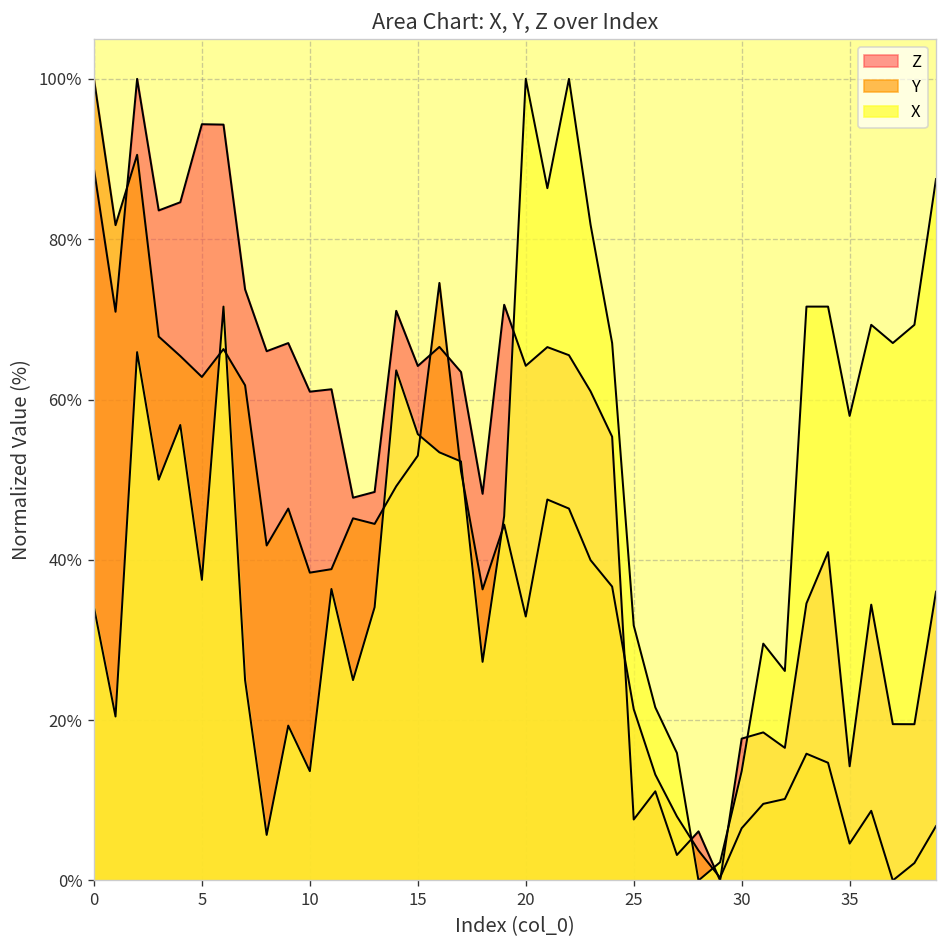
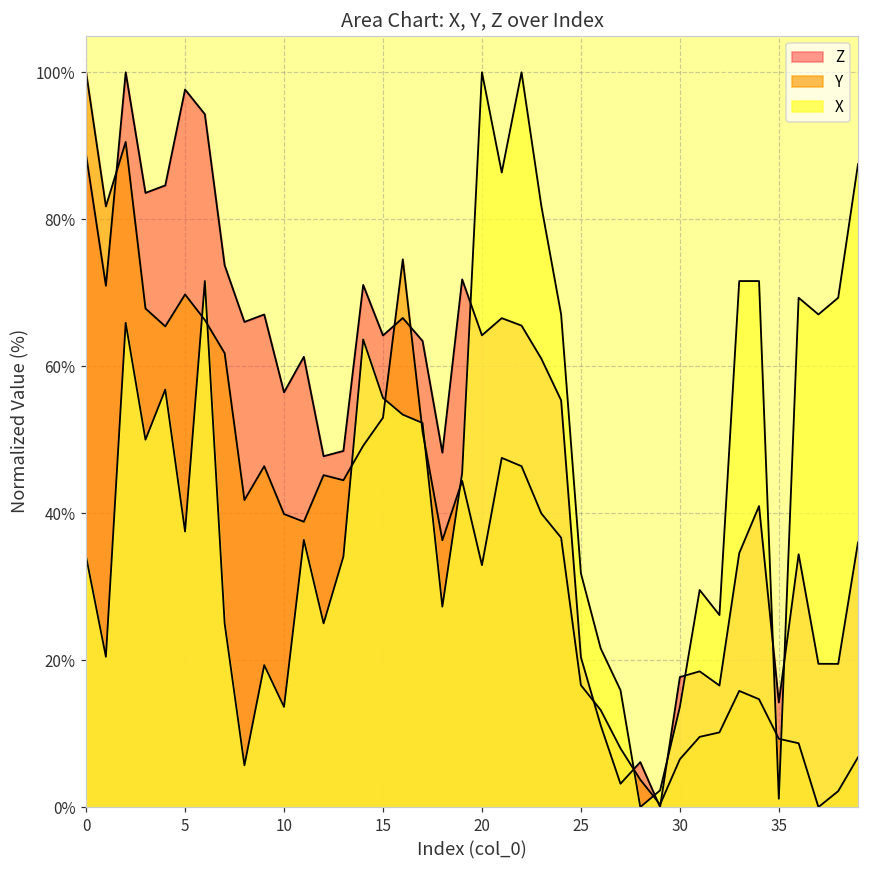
  {
    "Z": {
      "0": "89%",
-     "5": "94%",
-     "10": "61%",
+     "5": "98%",
+     "10": "56%",
      "15": "64%",
      "20": "64%",
-     "25": "8%",
+     "25": "20%",
      "30": "18%",
      "35": "14%"
    },
    "Y": {
      "0": "100%",
-     "5": "63%",
-     "10": "38%",
+     "5": "70%",
+     "10": "40%",
      "15": "53%",
      "20": "33%",
-     "25": "21%",
+     "25": "17%",
      "30": "7%",
-     "35": "5%"
+     "35": "9%"
    },
    "X": {
      "0": "34%",
      "5": "38%",
      "10": "14%",
      "15": "56%",
      "20": "100%",
      "25": "32%",
      "30": "14%",
-     "35": "58%"
+     "35": "1%"
    }
  }
